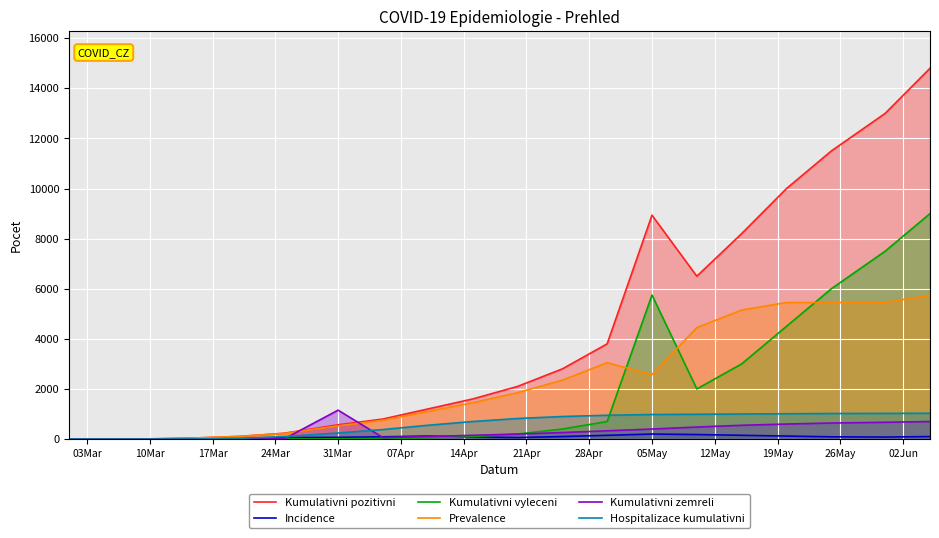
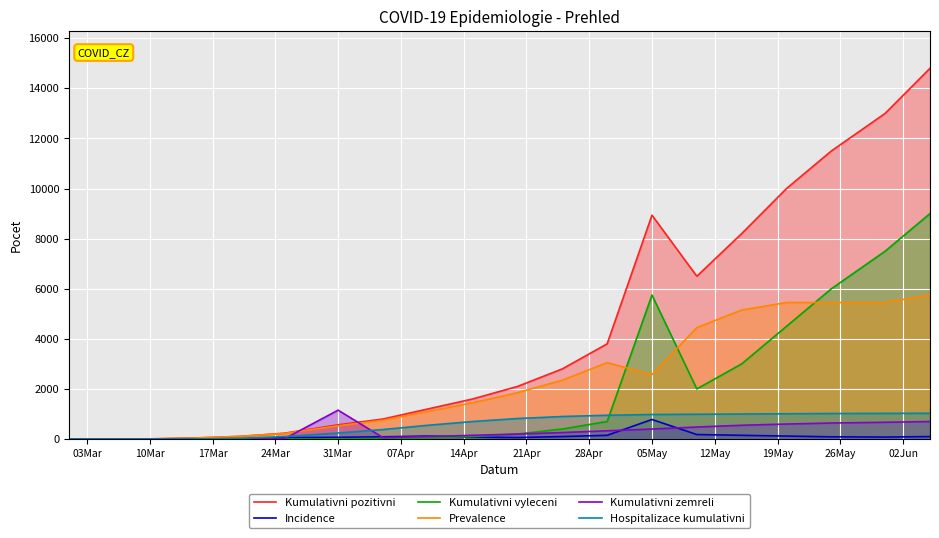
  {
    "Kumulativni pozitivni": {
      "05May": 8900
    },
    "Incidence": {
-     "05May": 200
+     "05May": 800
    },
    "Kumulativni vyleceni": {
      "05May": 5700
    },
    "Prevalence": {
      "05May": 2600
    },
    "Kumulativni zemreli": {
      "31Mar": 1200,
      "05May": 400
    },
    "Hospitalizace kumulativni": {
      "31Mar": 200,
      "05May": 1000
    }
  }
